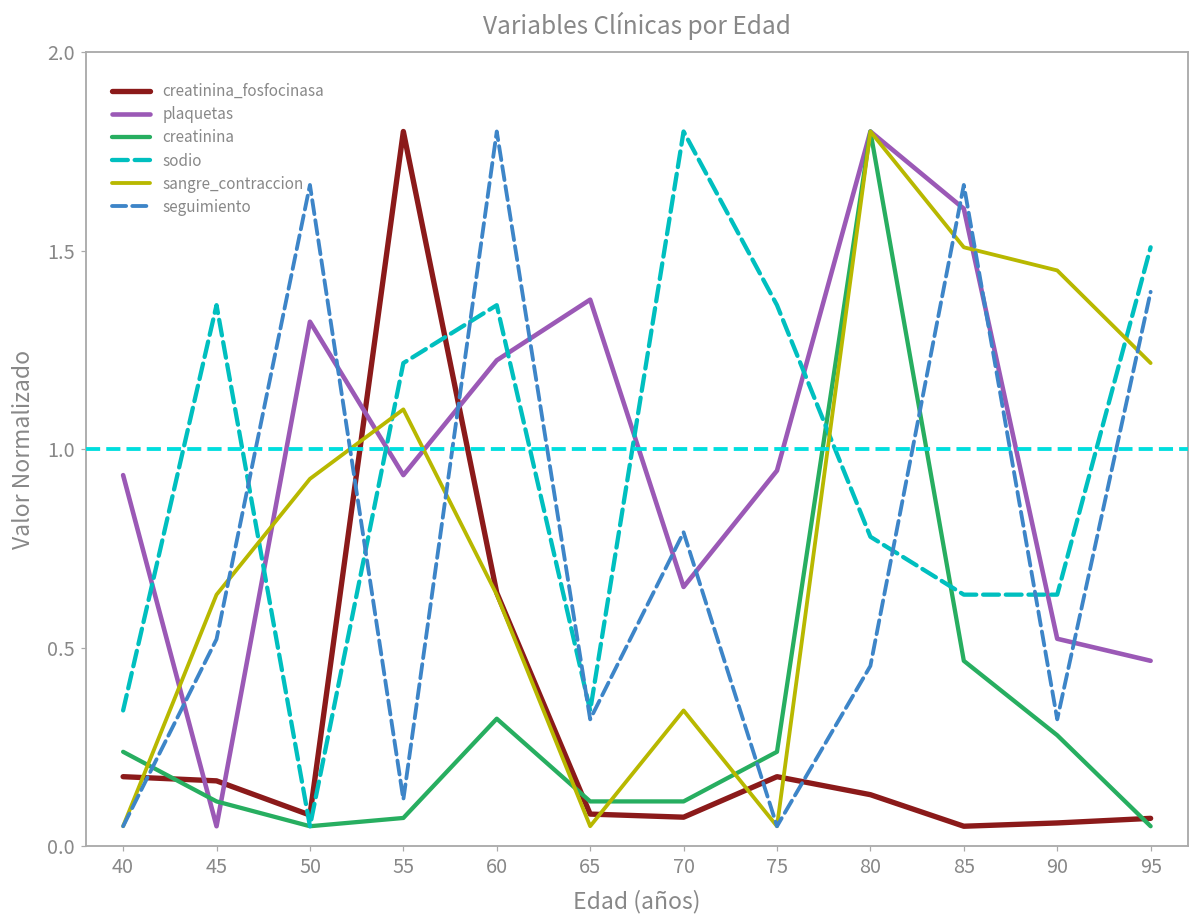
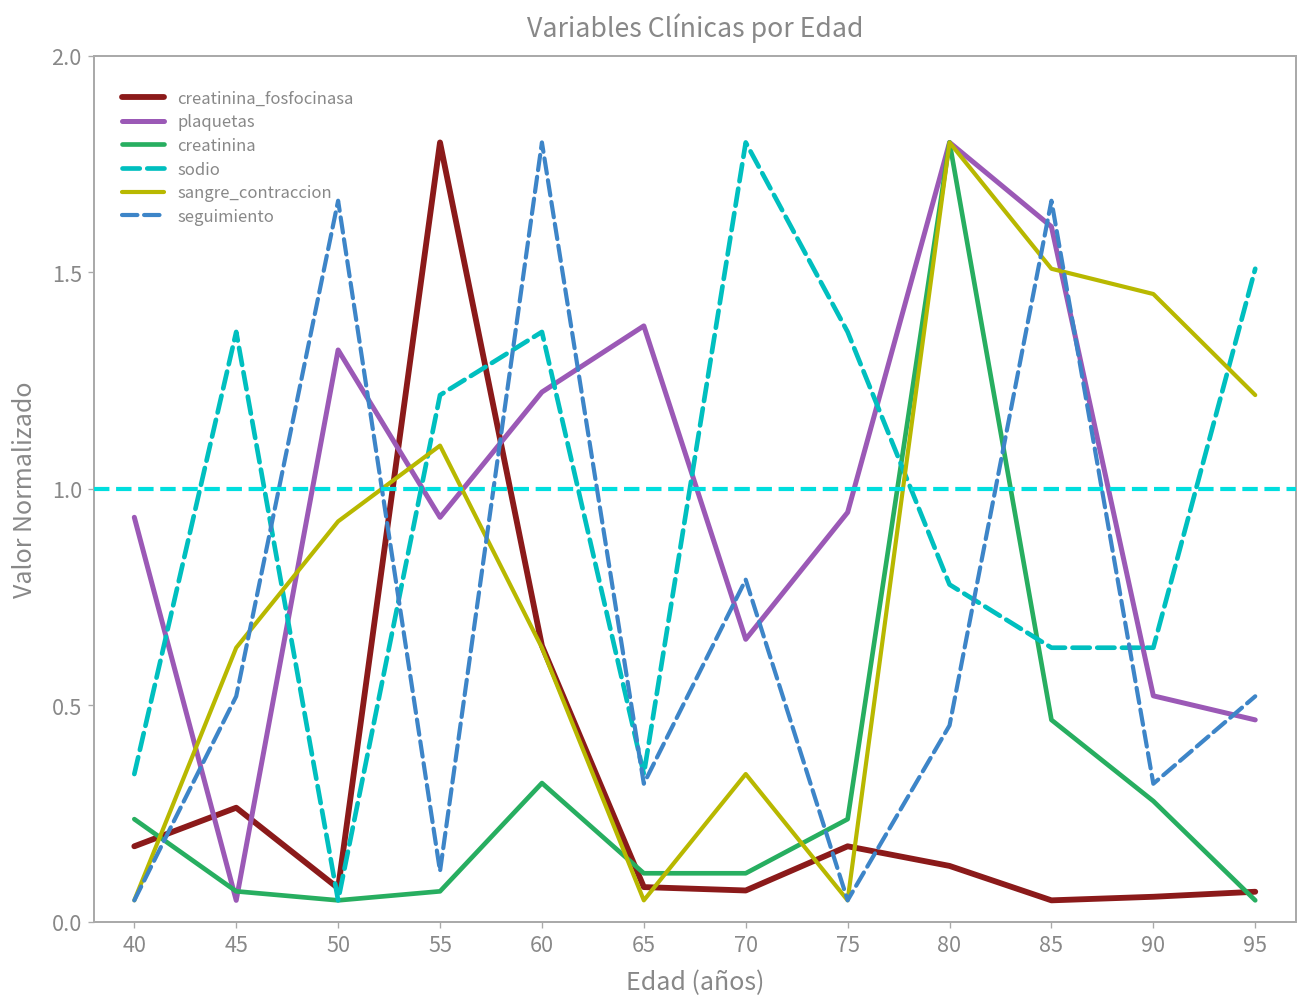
  {
    "creatinina_fosfocinasa": {
      "40": 0.17,
-     "45": 0.16,
+     "45": 0.26,
      "50": 0.08,
      "55": 1.80,
      "65": 0.08,
      "70": 0.07,
      "75": 0.17,
      "80": 0.13,
      "85": 0.05,
      "90": 0.06,
      "95": 0.07
    },
    "plaquetas": {
      "40": 0.93,
      "45": 0.05,
      "50": 1.32,
      "55": 0.93,
      "60": 1.22,
      "65": 1.38,
      "70": 0.65,
      "75": 0.95,
      "85": 1.61,
      "90": 0.52,
      "95": 0.47
    },
    "creatinina": {
      "40": 0.24,
-     "45": 0.11,
+     "45": 0.07,
      "55": 0.07,
      "60": 0.32,
      "65": 0.11,
      "70": 0.11,
      "75": 0.24,
      "85": 0.47,
      "90": 0.28,
      "95": 0.05
    },
    "sodio": {
      "40": 0.34,
      "45": 1.36,
      "55": 1.22,
      "60": 1.36,
      "65": 0.34,
      "70": 1.80,
      "75": 1.36,
      "80": 0.78,
      "85": 0.63,
      "90": 0.63,
      "95": 1.51
    },
    "sangre_contraccion": {
      "45": 0.63,
      "50": 0.93,
      "55": 1.10,
      "65": 0.05,
      "70": 0.34,
      "85": 1.51,
      "90": 1.45,
      "95": 1.22
    },
    "seguimiento": {
      "45": 0.52,
      "50": 1.67,
      "55": 0.12,
      "60": 1.80,
      "65": 0.32,
      "70": 0.79,
      "80": 0.45,
      "85": 1.67,
      "90": 0.32,
-     "95": 1.40
+     "95": 0.52
    }
  }
